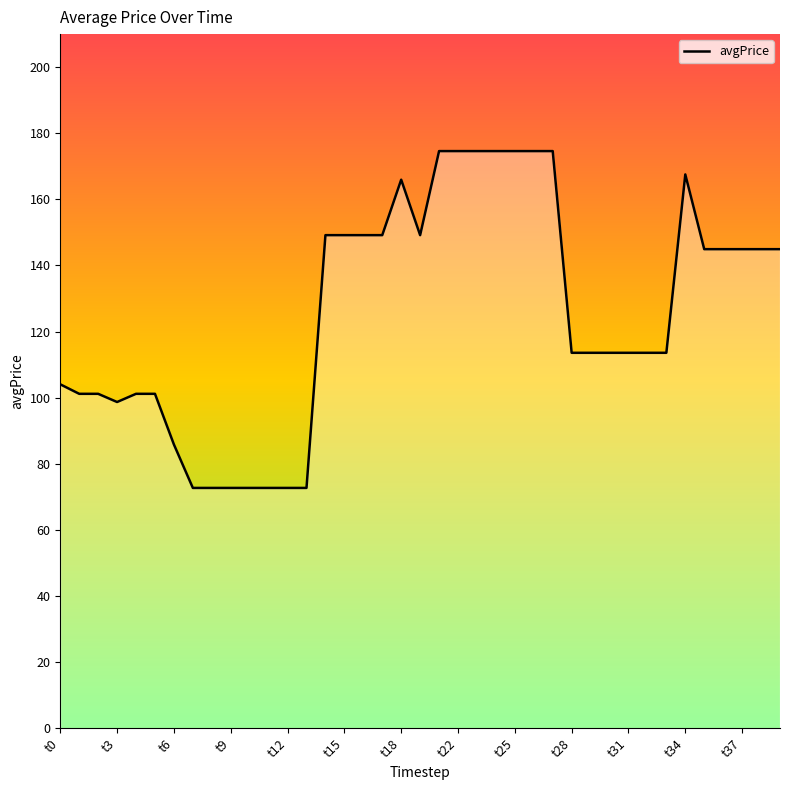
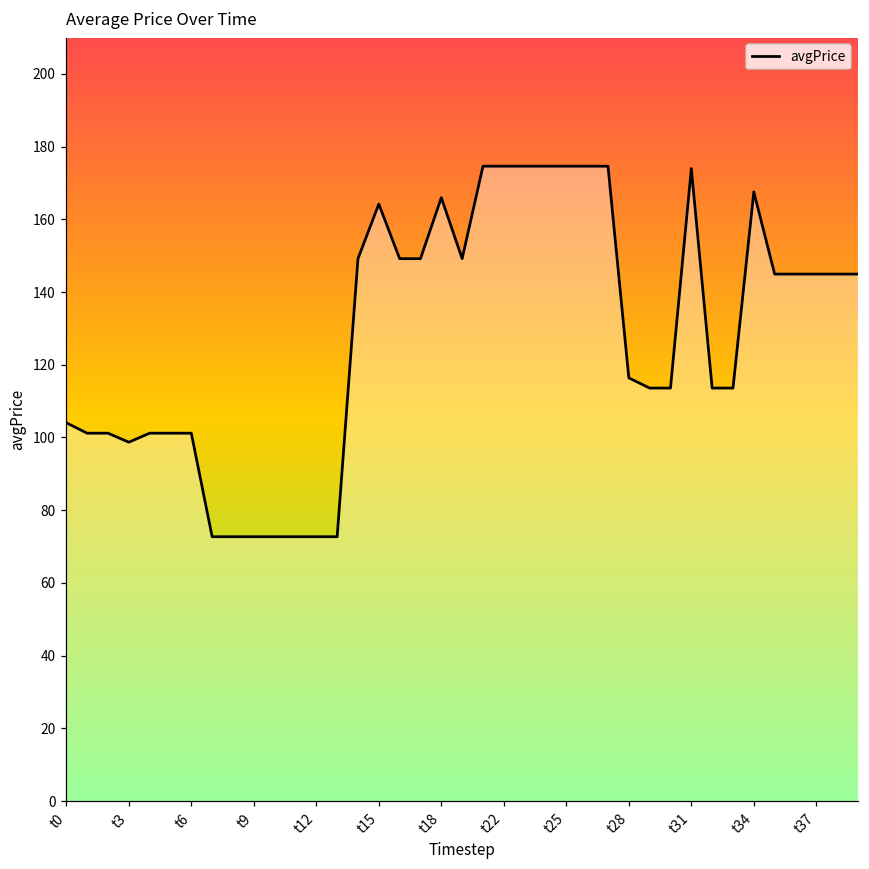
  {
    "t0": 104,
    "t3": 99,
-   "t6": 86,
+   "t6": 101,
    "t9": 73,
    "t12": 73,
-   "t15": 149,
+   "t15": 164,
    "t18": 166,
    "t22": 175,
    "t25": 175,
-   "t28": 114,
-   "t31": 114,
+   "t28": 116,
+   "t31": 174,
    "t34": 168,
    "t37": 145
  }
